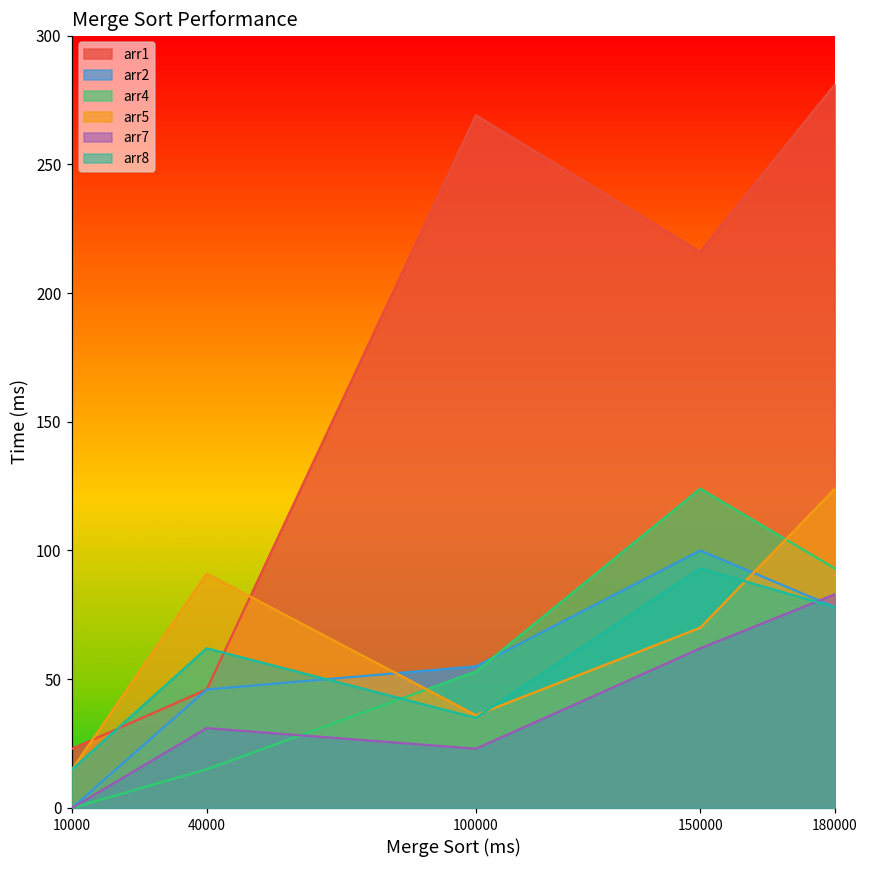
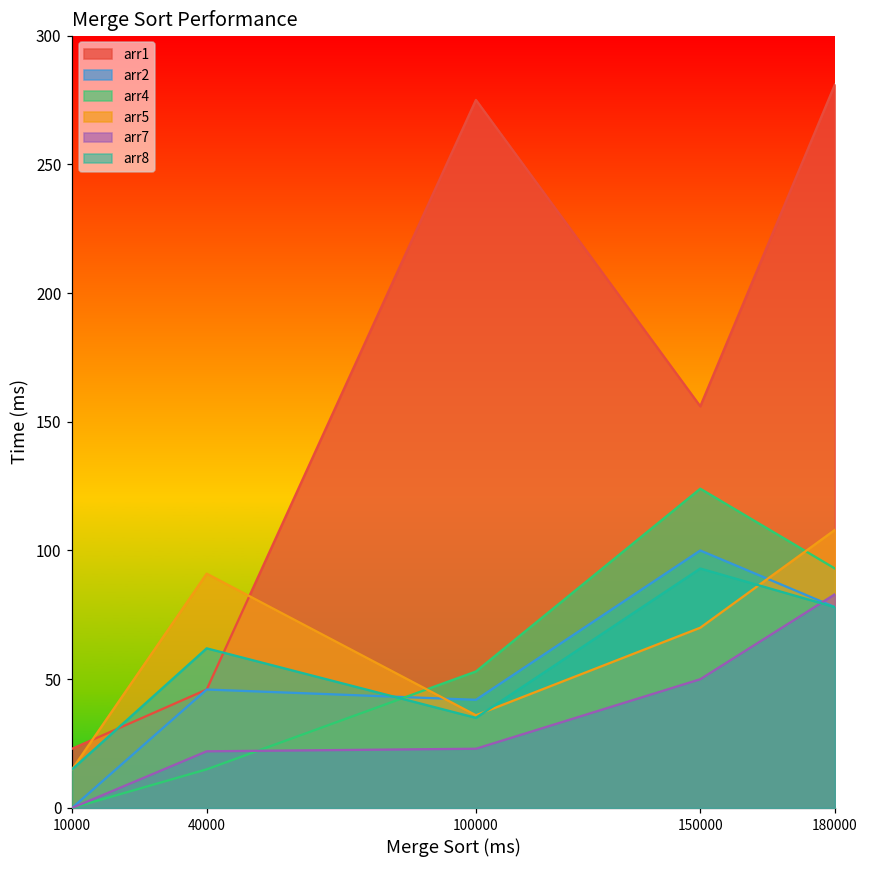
  {
    "arr1": {
      "10000": 23,
-     "100000": 269,
-     "150000": 216,
+     "100000": 275,
+     "150000": 156,
      "180000": 281
    },
    "arr2": {
-     "100000": 55,
+     "100000": 42,
      "150000": 100
    },
    "arr5": {
      "40000": 91,
      "150000": 70,
-     "180000": 124
+     "180000": 108
    },
    "arr7": {
-     "40000": 31,
+     "40000": 22,
      "100000": 23,
-     "150000": 62,
+     "150000": 50,
      "180000": 83
    }
  }
